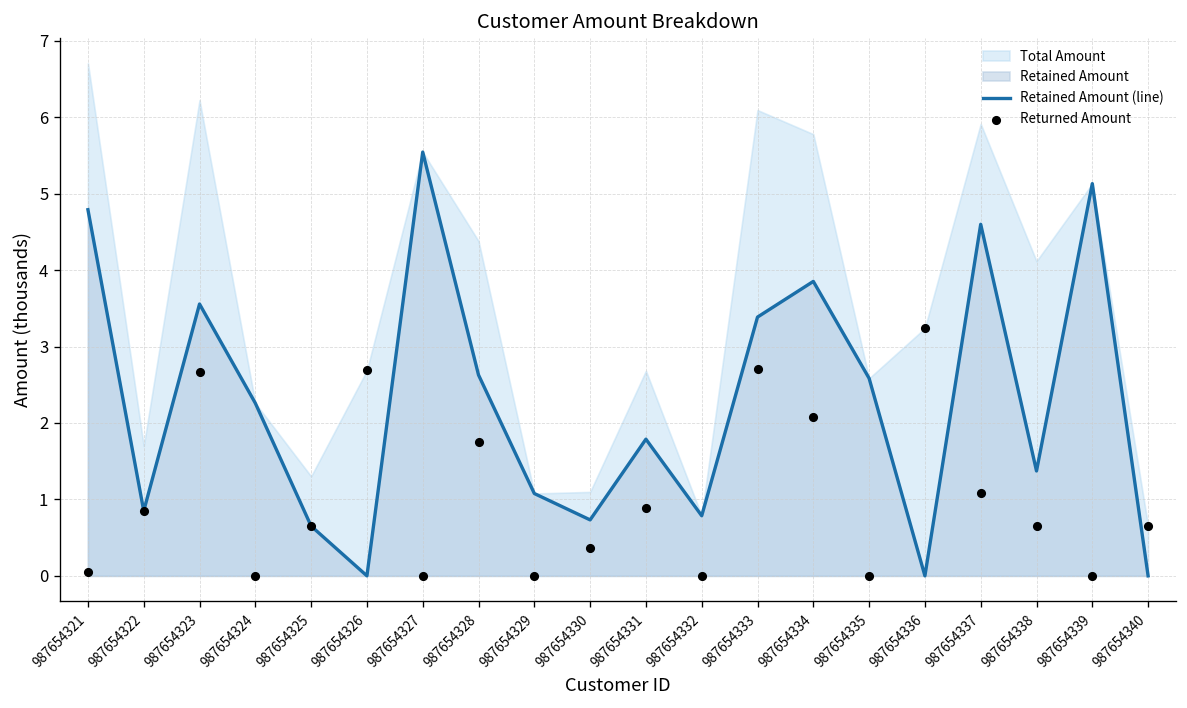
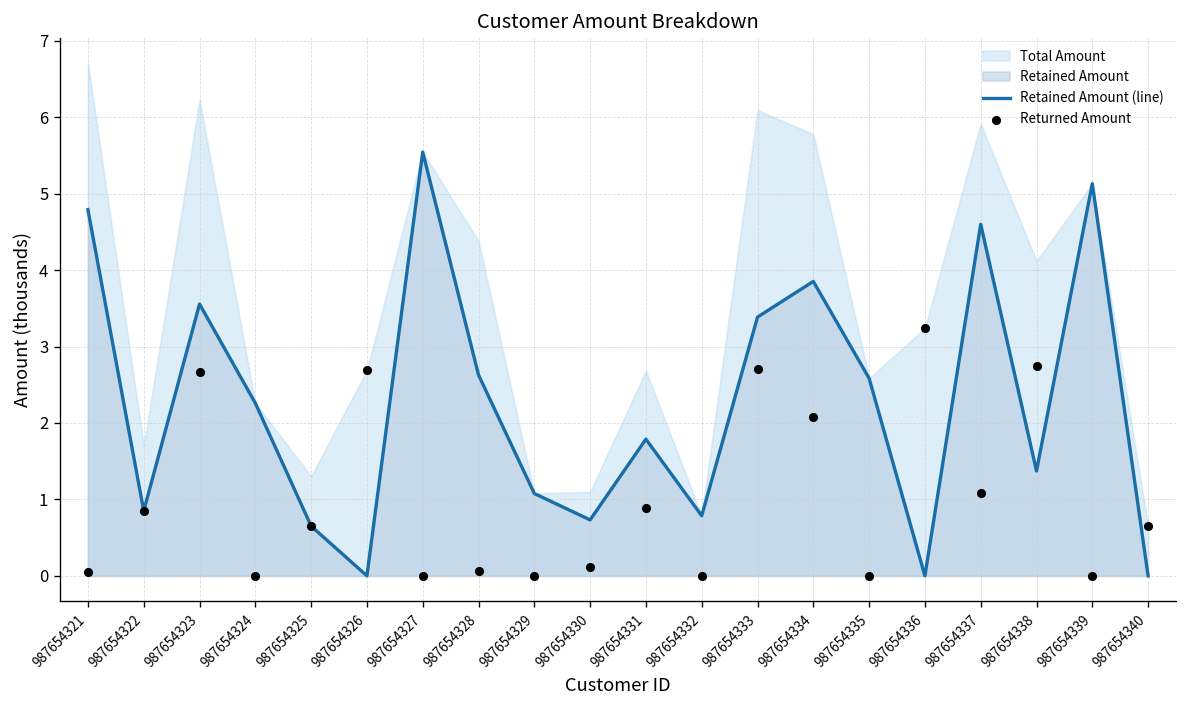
  {
    "Returned Amount": {
-     "987654328": 1.8,
-     "987654330": 0.4,
-     "987654338": 0.7
+     "987654328": 0.1,
+     "987654330": 0.1,
+     "987654338": 2.7
    }
  }
